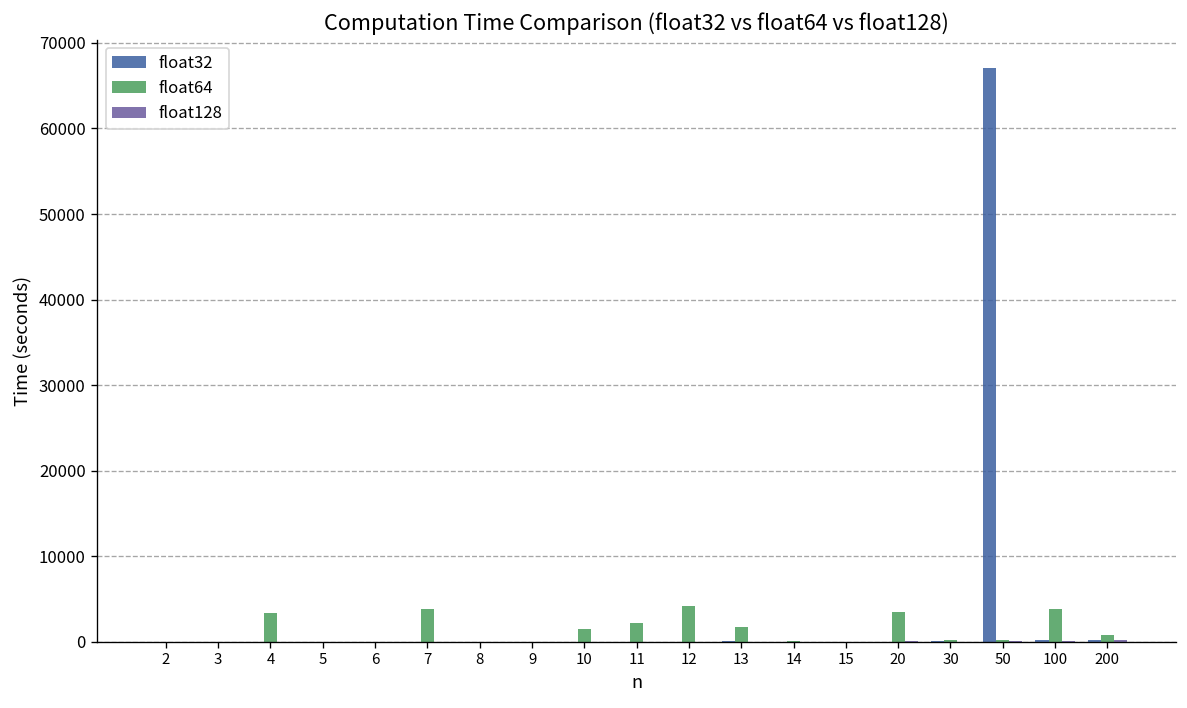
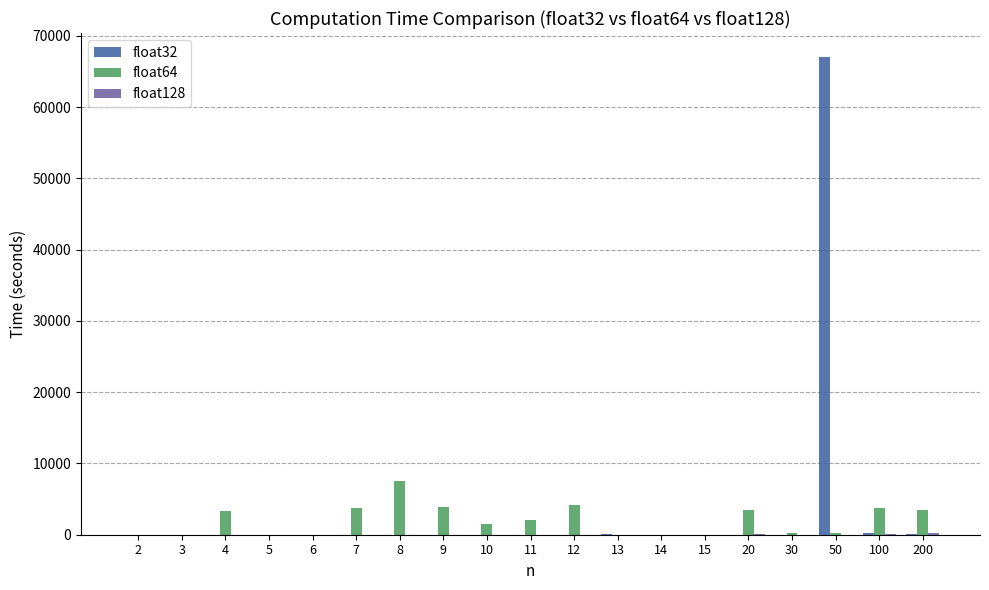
  {
    "float64": {
      "2": 0,
      "3": 0,
      "4": 3000,
      "7": 4000,
-     "8": 0,
-     "9": 0,
+     "8": 8000,
+     "9": 4000,
      "10": 2000,
      "11": 2000,
      "12": 4000,
-     "13": 2000,
+     "13": 0,
      "20": 3000,
      "100": 4000,
-     "200": 1000
+     "200": 3000
    }
  }
